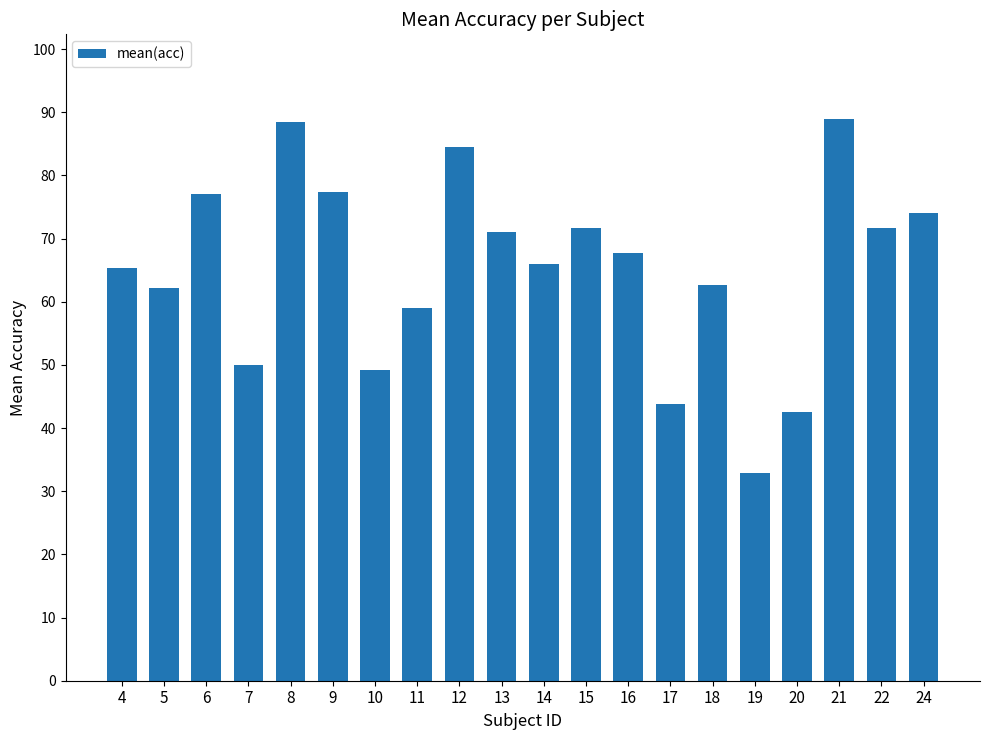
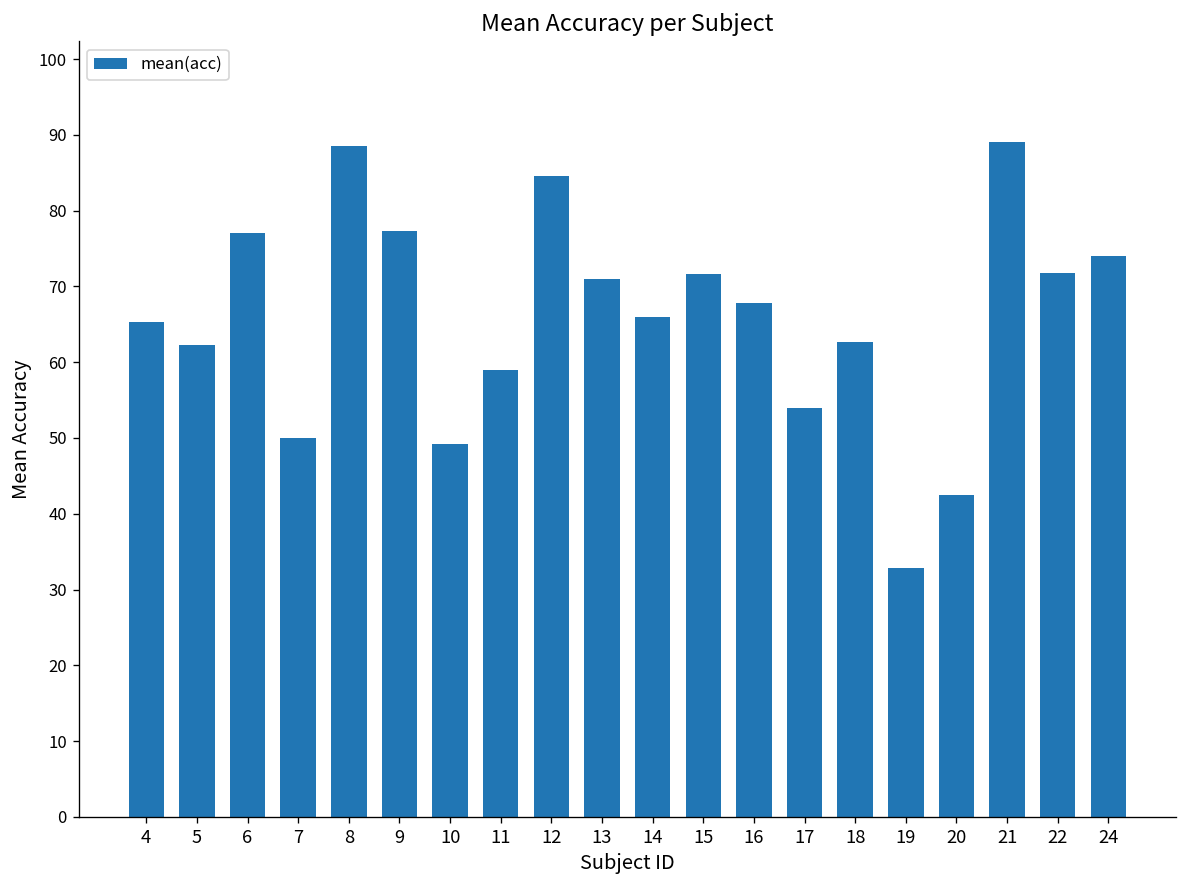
  {
    "4": 65,
    "5": 62,
    "6": 77,
    "7": 50,
    "8": 89,
    "9": 77,
    "10": 49,
    "11": 59,
    "12": 85,
    "13": 71,
    "14": 66,
    "15": 72,
    "16": 68,
-   "17": 44,
+   "17": 54,
    "18": 63,
    "19": 33,
    "20": 43,
    "21": 89,
    "22": 72,
    "24": 74
  }
